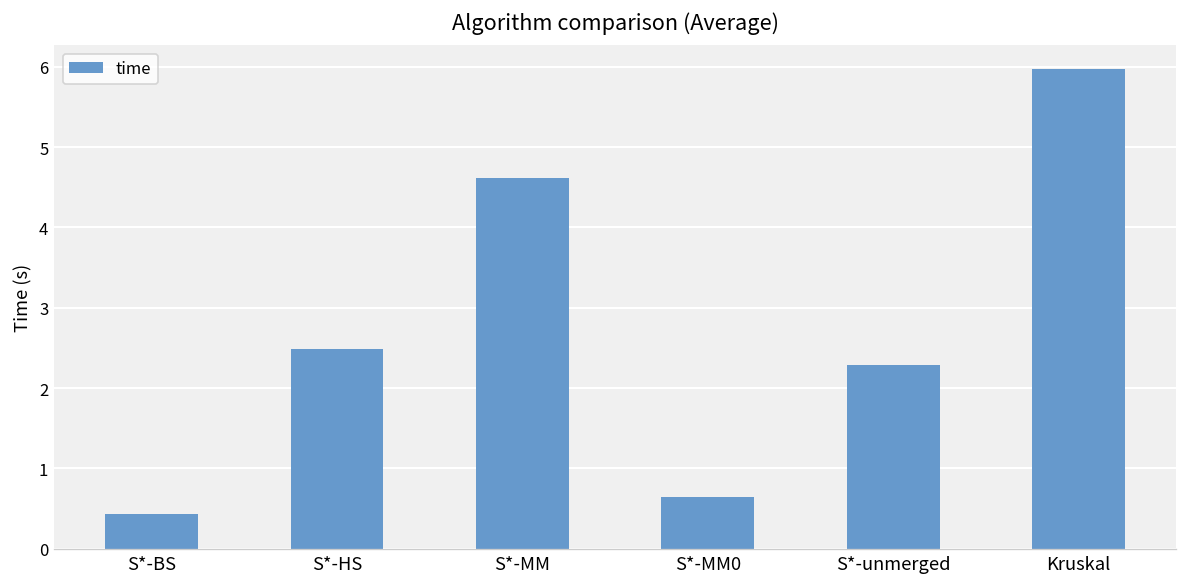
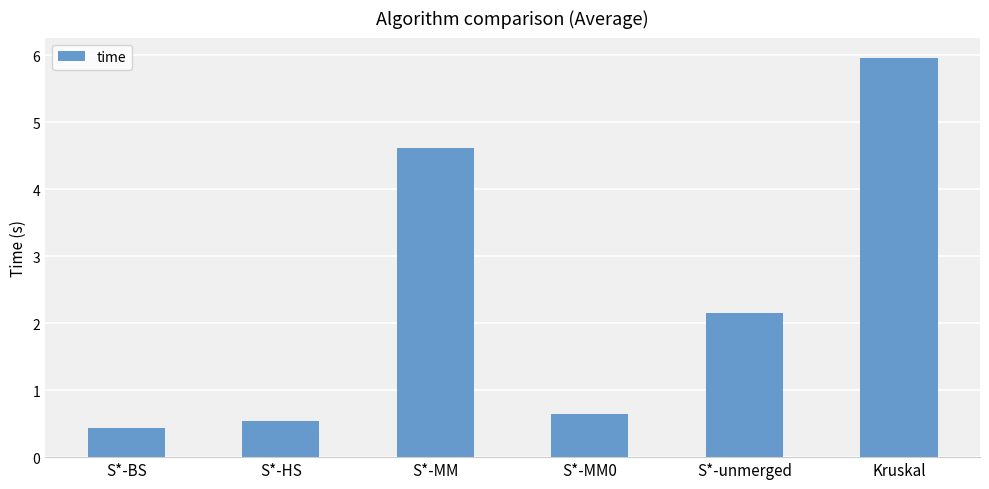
  {
    "S*-BS": 0.4,
-   "S*-HS": 2.5,
+   "S*-HS": 0.5,
    "S*-MM": 4.6,
    "S*-MM0": 0.6,
-   "S*-unmerged": 2.3,
+   "S*-unmerged": 2.2,
    "Kruskal": 6.0
  }
